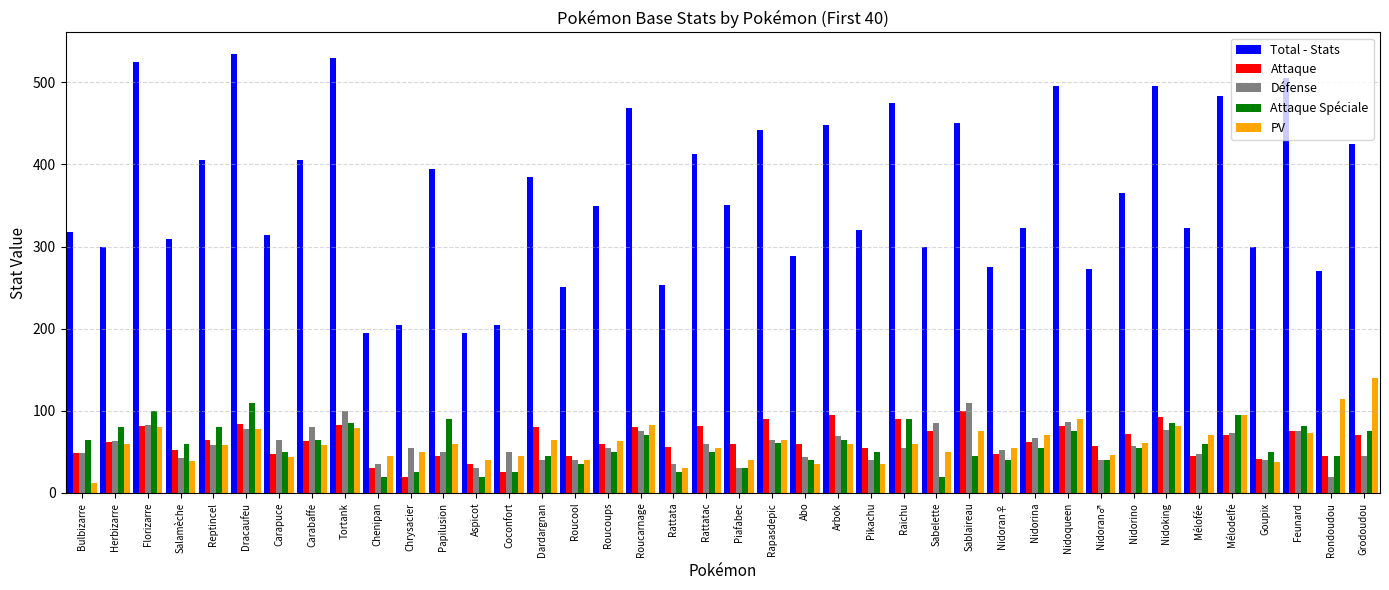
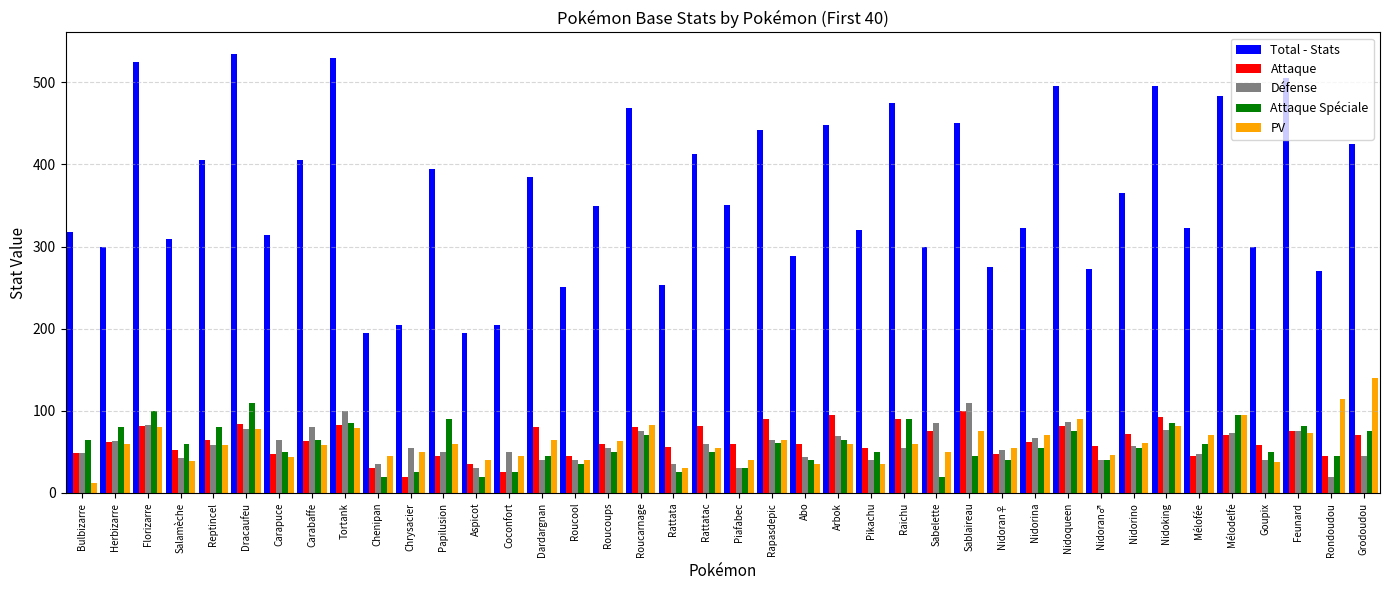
  {
    "Total - Stats": {
      "Bulbizarre": 320,
      "Herbizarre": 300,
      "Florizarre": 530,
      "Salamèche": 310,
      "Reptincel": 410,
      "Dracaufeu": 530,
      "Carapuce": 310,
      "Carabaffe": 410,
      "Tortank": 530,
      "Chenipan": 200,
      "Chrysacier": 210,
      "Papilusion": 400,
      "Aspicot": 200,
      "Coconfort": 210,
      "Dardargnan": 390,
      "Roucool": 250,
      "Roucoups": 350,
      "Roucarnage": 470,
      "Rattata": 250,
      "Rattatac": 410,
      "Piafabec": 350,
      "Rapasdepic": 440,
      "Abo": 290,
      "Arbok": 450,
      "Pikachu": 320,
      "Raichu": 480,
      "Sabelette": 300,
      "Sablaireau": 450,
      "Nidoran♀": 280,
      "Nidorina": 320,
      "Nidoqueen": 500,
      "Nidoran♂": 270,
      "Nidorino": 370,
      "Nidoking": 500,
      "Mélofée": 320,
      "Mélodelfe": 480,
      "Goupix": 300,
      "Rondoudou": 270,
      "Grodoudou": 430
    },
    "Attaque": {
      "Bulbizarre": 50,
      "Herbizarre": 60,
      "Florizarre": 80,
      "Salamèche": 50,
      "Reptincel": 60,
      "Dracaufeu": 80,
      "Carapuce": 50,
      "Carabaffe": 60,
      "Tortank": 80,
      "Chenipan": 30,
      "Chrysacier": 20,
      "Papilusion": 50,
      "Aspicot": 40,
      "Coconfort": 30,
      "Dardargnan": 80,
      "Roucool": 50,
      "Roucoups": 60,
      "Roucarnage": 80,
      "Rattata": 60,
      "Rattatac": 80,
      "Piafabec": 60,
      "Rapasdepic": 90,
      "Abo": 60,
      "Arbok": 100,
      "Pikachu": 60,
      "Raichu": 90,
      "Sabelette": 80,
      "Sablaireau": 100,
      "Nidoran♀": 50,
      "Nidorina": 60,
      "Nidoqueen": 80,
      "Nidoran♂": 60,
      "Nidorino": 70,
      "Nidoking": 90,
      "Mélofée": 50,
      "Mélodelfe": 70,
-     "Goupix": 40,
+     "Goupix": 60,
      "Feunard": 80,
      "Rondoudou": 50,
      "Grodoudou": 70
    },
    "Défense": {
      "Bulbizarre": 50,
      "Herbizarre": 60,
      "Florizarre": 80,
      "Salamèche": 40,
      "Reptincel": 60,
      "Dracaufeu": 80,
      "Carapuce": 70,
      "Carabaffe": 80,
      "Tortank": 100,
      "Chenipan": 40,
      "Chrysacier": 60,
      "Papilusion": 50,
      "Aspicot": 30,
      "Coconfort": 50,
      "Dardargnan": 40,
      "Roucool": 40,
      "Roucoups": 60,
      "Roucarnage": 80,
      "Rattata": 40,
      "Rattatac": 60,
      "Piafabec": 30,
      "Rapasdepic": 70,
      "Abo": 40,
      "Arbok": 70,
      "Pikachu": 40,
      "Raichu": 60,
      "Sabelette": 90,
      "Sablaireau": 110,
      "Nidoran♀": 50,
      "Nidorina": 70,
      "Nidoqueen": 90,
      "Nidoran♂": 40,
      "Nidorino": 60,
      "Nidoking": 80,
      "Mélofée": 50,
      "Mélodelfe": 70,
      "Goupix": 40,
      "Feunard": 80,
      "Rondoudou": 20,
      "Grodoudou": 50
    },
    "Attaque Spéciale": {
      "Bulbizarre": 70,
      "Herbizarre": 80,
      "Florizarre": 100,
      "Salamèche": 60,
      "Reptincel": 80,
      "Dracaufeu": 110,
      "Carapuce": 50,
      "Carabaffe": 70,
      "Tortank": 90,
      "Chenipan": 20,
      "Chrysacier": 30,
      "Papilusion": 90,
      "Aspicot": 20,
      "Coconfort": 30,
      "Dardargnan": 50,
      "Roucool": 40,
      "Roucoups": 50,
      "Roucarnage": 70,
      "Rattata": 30,
      "Rattatac": 50,
      "Piafabec": 30,
      "Rapasdepic": 60,
      "Abo": 40,
      "Arbok": 70,
      "Pikachu": 50,
      "Raichu": 90,
      "Sabelette": 20,
      "Sablaireau": 50,
      "Nidoran♀": 40,
      "Nidorina": 60,
      "Nidoqueen": 80,
      "Nidoran♂": 40,
      "Nidorino": 60,
      "Nidoking": 90,
      "Mélofée": 60,
      "Mélodelfe": 100,
      "Goupix": 50,
      "Feunard": 80,
      "Rondoudou": 50,
      "Grodoudou": 80
    },
    "PV": {
      "Bulbizarre": 10,
      "Herbizarre": 60,
      "Florizarre": 80,
      "Salamèche": 40,
      "Reptincel": 60,
      "Dracaufeu": 80,
      "Carapuce": 40,
      "Carabaffe": 60,
      "Tortank": 80,
      "Chenipan": 50,
      "Chrysacier": 50,
      "Papilusion": 60,
      "Aspicot": 40,
      "Coconfort": 50,
      "Dardargnan": 70,
      "Roucool": 40,
      "Roucoups": 60,
      "Roucarnage": 80,
      "Rattata": 30,
      "Rattatac": 60,
      "Piafabec": 40,
      "Rapasdepic": 70,
      "Abo": 40,
      "Arbok": 60,
      "Pikachu": 40,
      "Raichu": 60,
      "Sabelette": 50,
      "Sablaireau": 80,
      "Nidoran♀": 60,
      "Nidorina": 70,
      "Nidoqueen": 90,
      "Nidoran♂": 50,
      "Nidorino": 60,
      "Nidoking": 80,
      "Mélofée": 70,
      "Mélodelfe": 100,
      "Goupix": 40,
      "Feunard": 70,
      "Rondoudou": 120,
      "Grodoudou": 140
    }
  }
